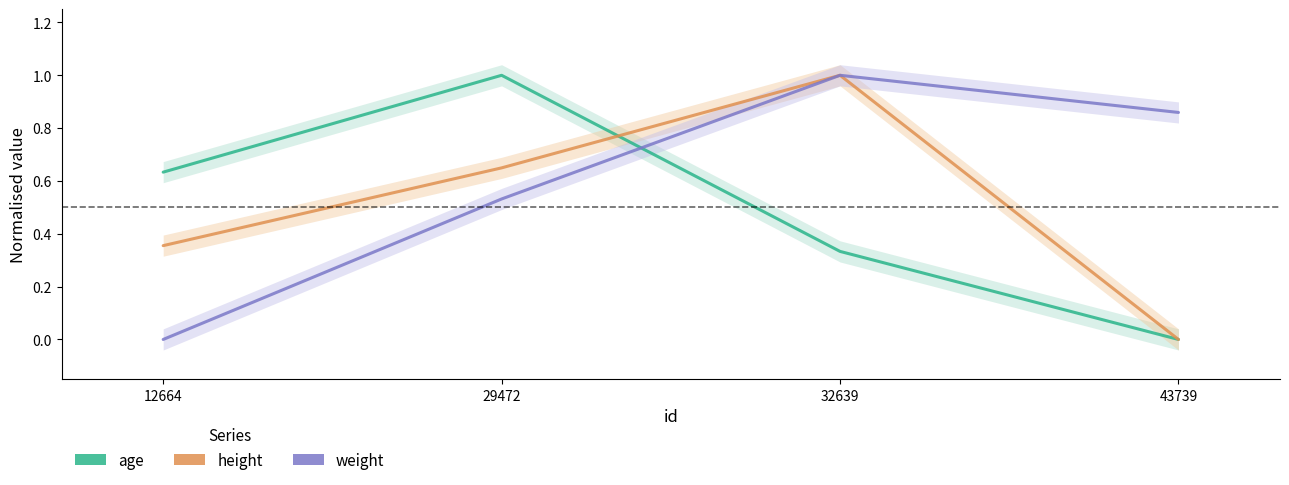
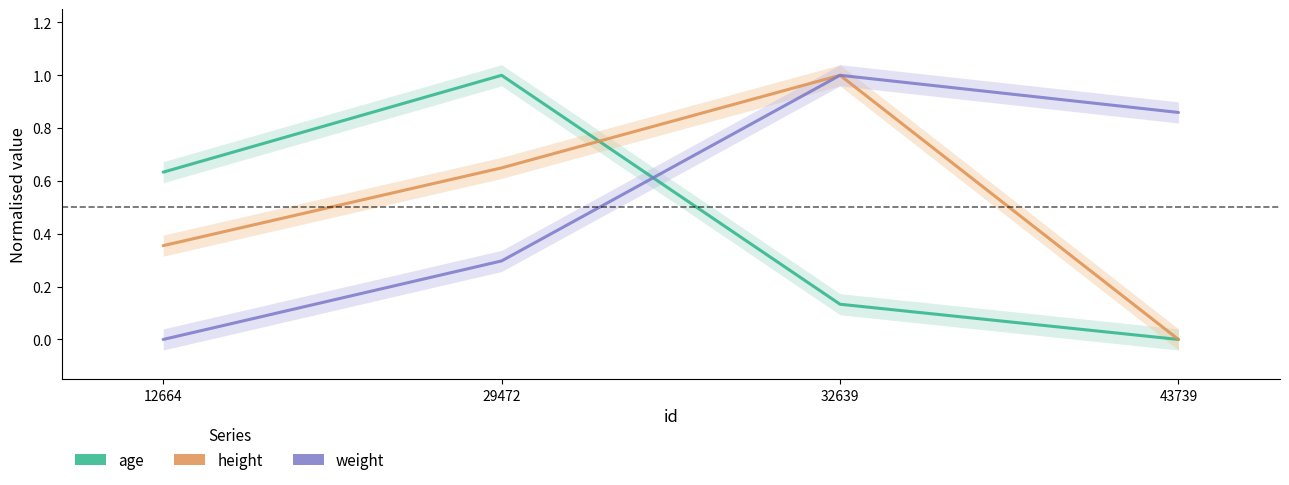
  {
    "age": {
      "12664": 0.63,
      "29472": 1.00,
-     "32639": 0.33
+     "32639": 0.13
    },
    "height": {
      "12664": 0.36,
      "29472": 0.65
    },
    "weight": {
      "12664": 0.00,
-     "29472": 0.53,
+     "29472": 0.30,
      "43739": 0.86
    }
  }
